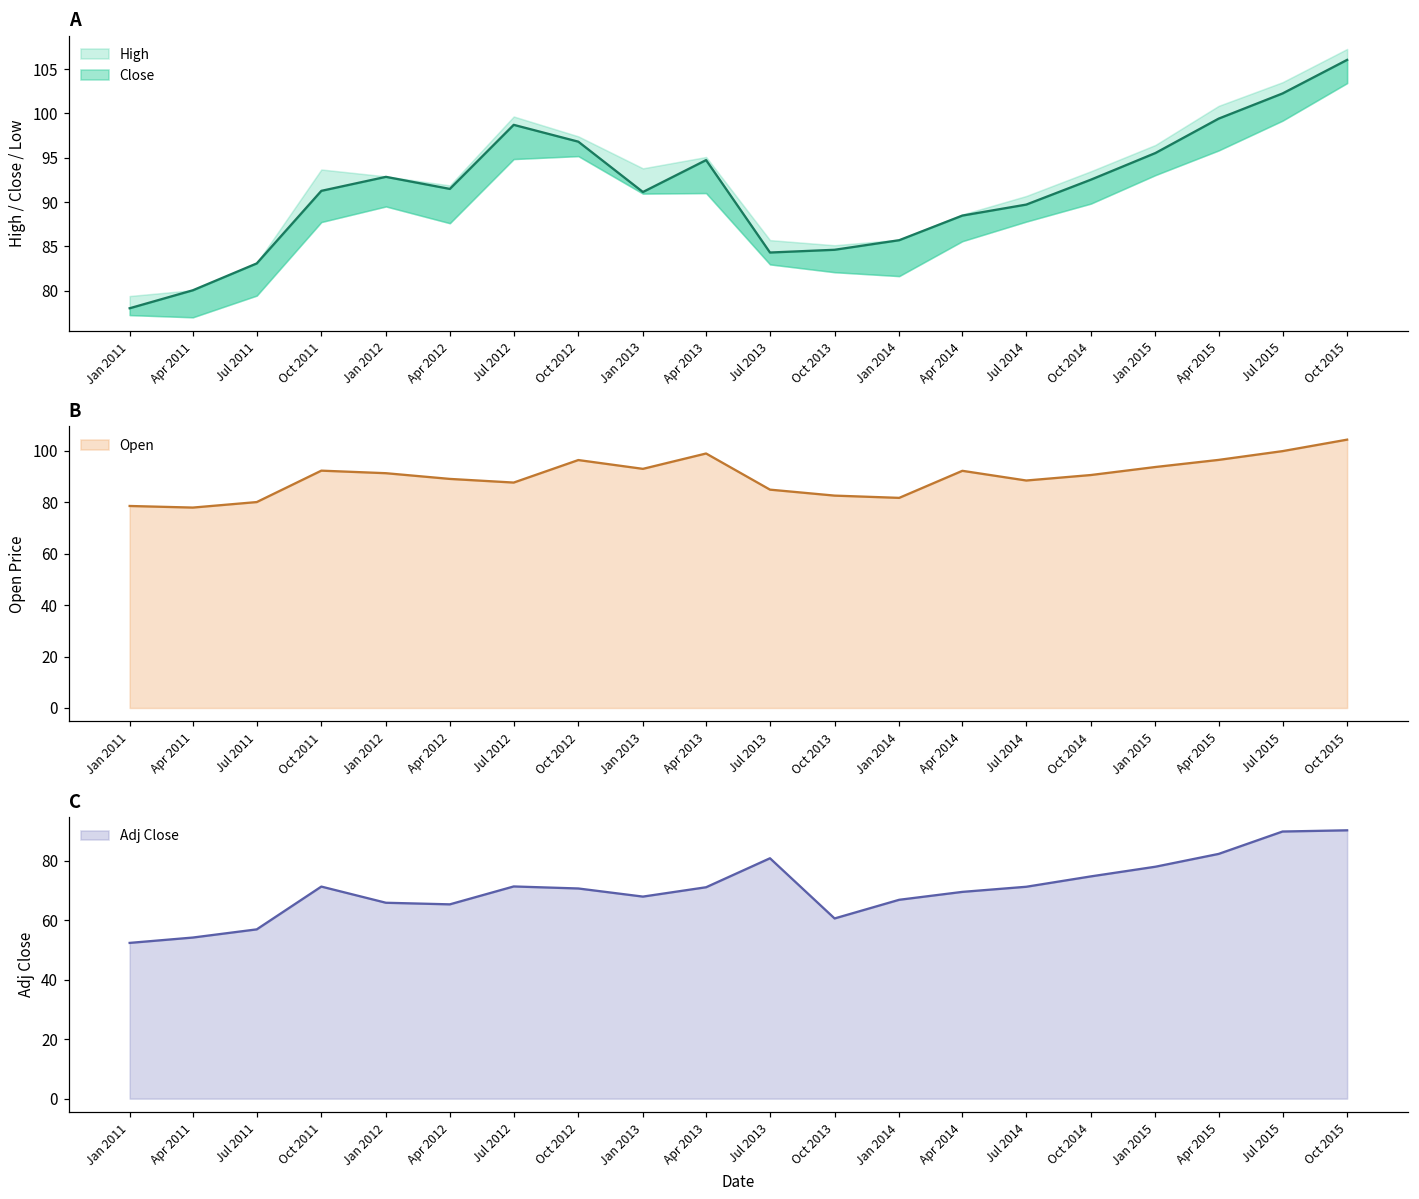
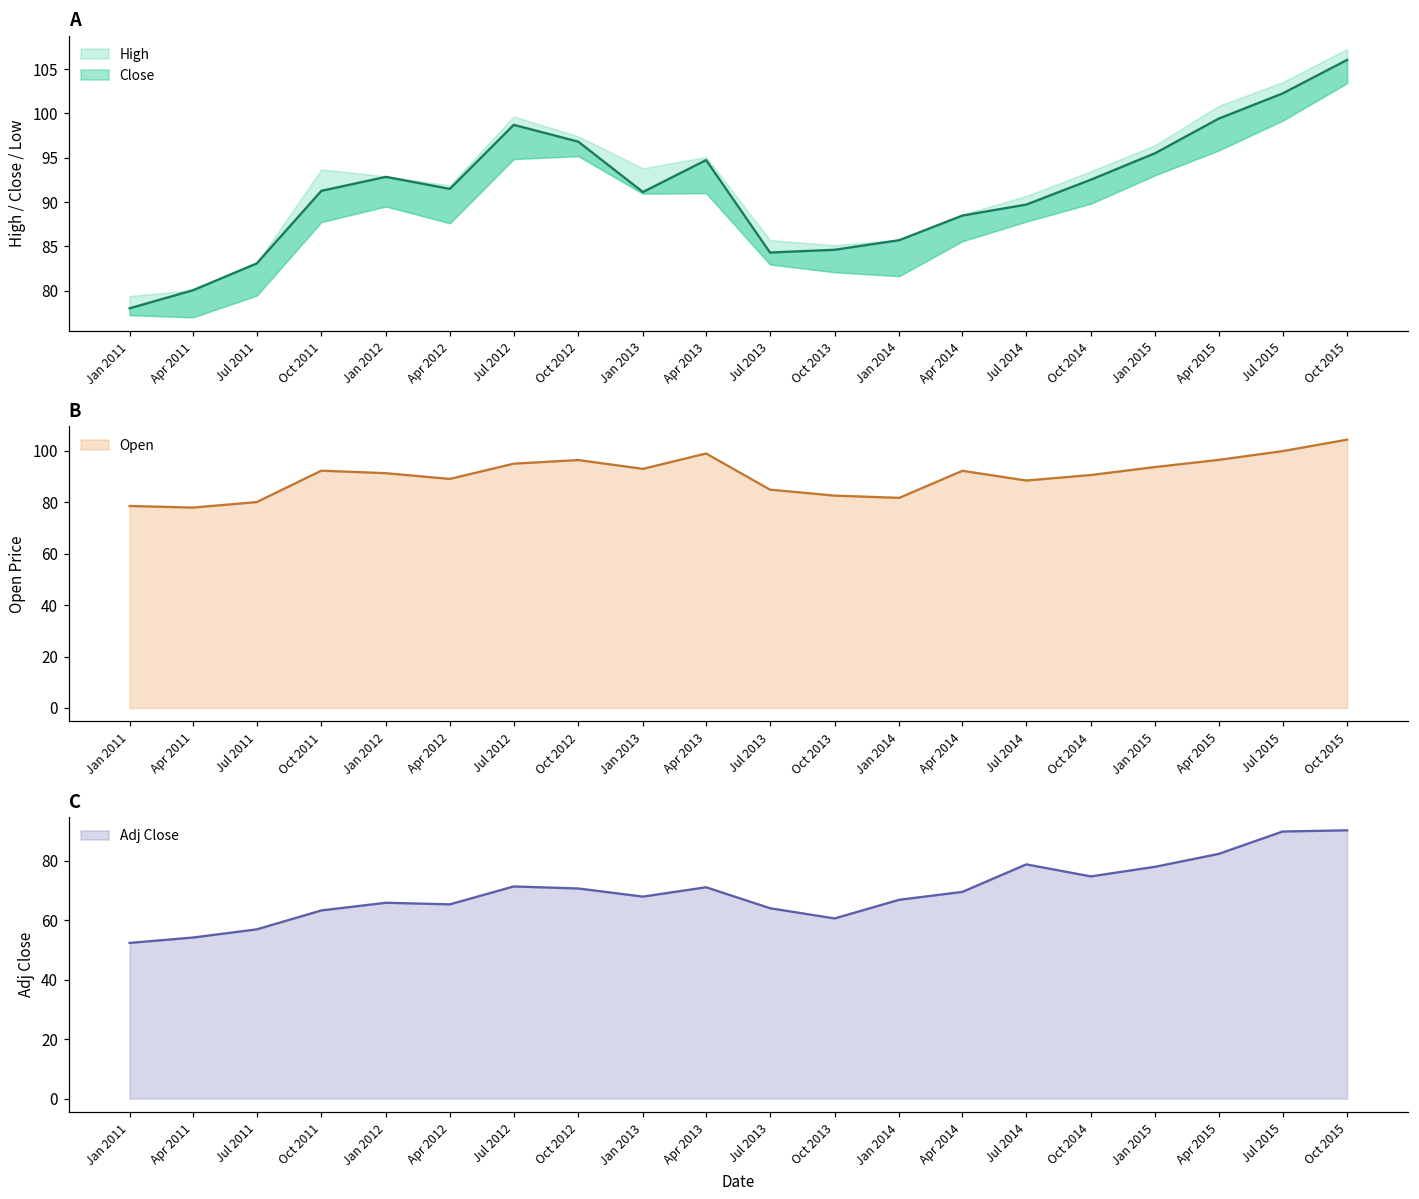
  {
    "B": {
      "Jan 2011": 79,
      "Apr 2011": 78,
      "Jul 2011": 80,
      "Oct 2011": 92,
      "Jan 2012": 91,
      "Apr 2012": 89,
-     "Jul 2012": 88,
+     "Jul 2012": 95,
      "Oct 2012": 96,
      "Jan 2013": 93,
      "Apr 2013": 99,
      "Jul 2013": 85,
      "Oct 2013": 83,
      "Jan 2014": 82,
      "Apr 2014": 92,
      "Jul 2014": 88,
      "Oct 2014": 91,
      "Jan 2015": 94,
      "Apr 2015": 96,
      "Jul 2015": 100,
      "Oct 2015": 104
    },
    "C": {
      "Jan 2011": 52,
      "Apr 2011": 54,
      "Jul 2011": 57,
-     "Oct 2011": 71,
+     "Oct 2011": 63,
      "Jan 2012": 66,
      "Apr 2012": 65,
      "Jul 2012": 71,
      "Oct 2012": 71,
      "Jan 2013": 68,
      "Apr 2013": 71,
-     "Jul 2013": 81,
+     "Jul 2013": 64,
      "Oct 2013": 61,
      "Jan 2014": 67,
      "Apr 2014": 70,
-     "Jul 2014": 71,
+     "Jul 2014": 79,
      "Oct 2014": 75,
      "Jan 2015": 78,
      "Apr 2015": 82,
      "Jul 2015": 90,
      "Oct 2015": 90
    }
  }
